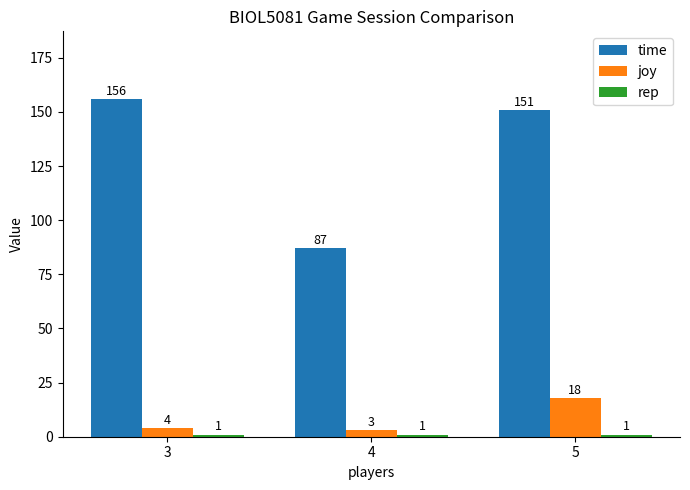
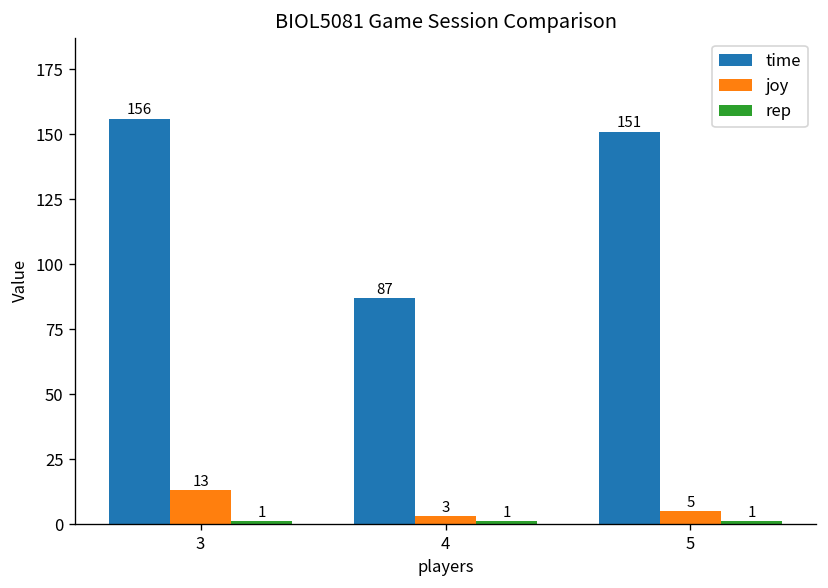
  {
    "time": {
      "3": 156,
      "4": 87,
      "5": 151
    },
    "joy": {
-     "3": 4,
+     "3": 13,
      "4": 3,
-     "5": 18
+     "5": 5
    },
    "rep": {
      "3": 1,
      "4": 1,
      "5": 1
    }
  }
